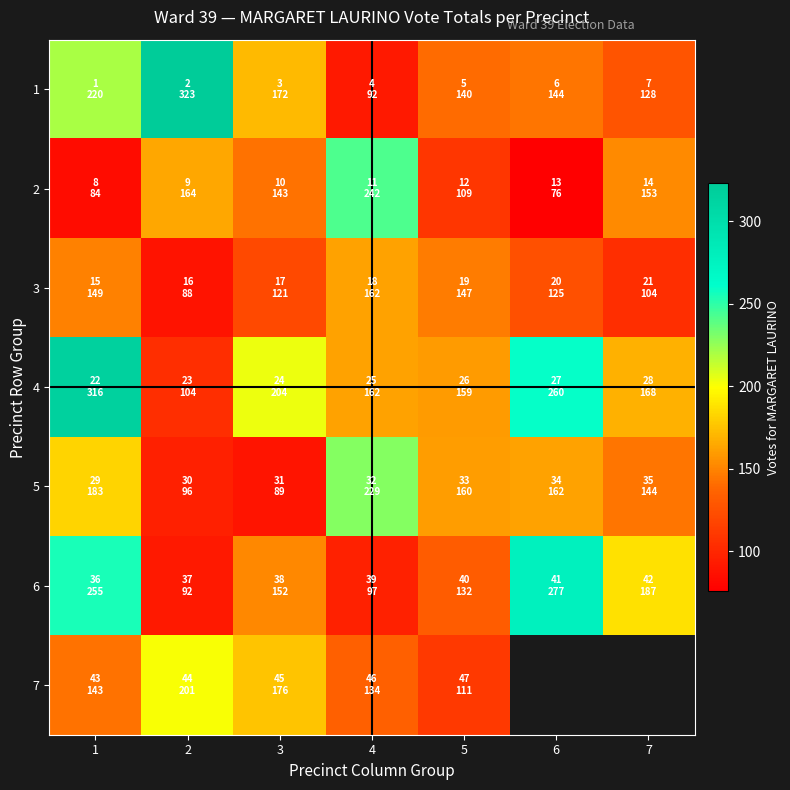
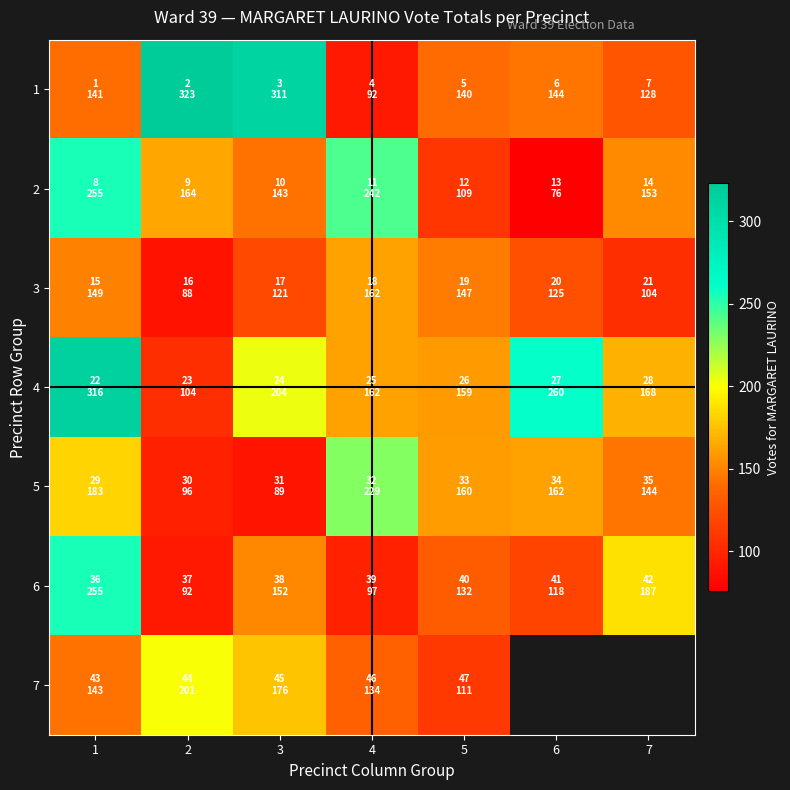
  {
    "1": {
-     "1": 220,
-     "3": 172
+     "1": 141,
+     "3": 311
    },
    "2": {
-     "1": 84
+     "1": 255
    },
    "6": {
-     "6": 277
+     "6": 118
    }
  }
